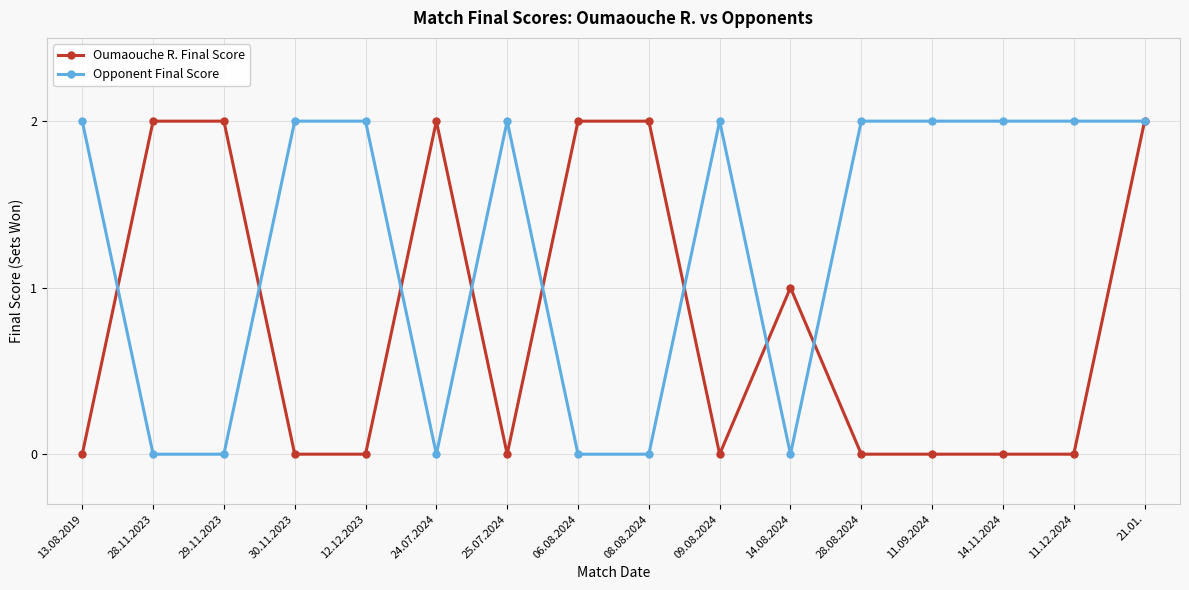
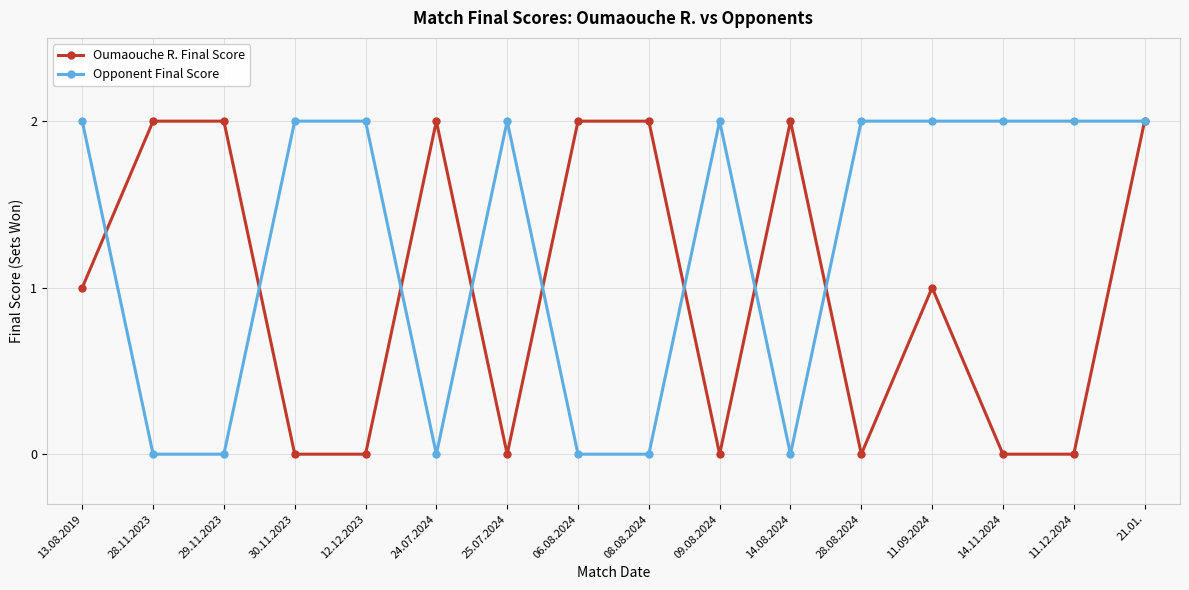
  {
    "Oumaouche R. Final Score": {
-     "13.08.2019": 0,
+     "13.08.2019": 1,
      "28.11.2023": 2,
      "29.11.2023": 2,
      "30.11.2023": 0,
      "12.12.2023": 0,
      "24.07.2024": 2,
      "25.07.2024": 0,
      "06.08.2024": 2,
      "08.08.2024": 2,
      "09.08.2024": 0,
-     "14.08.2024": 1,
+     "14.08.2024": 2,
      "28.08.2024": 0,
-     "11.09.2024": 0,
+     "11.09.2024": 1,
      "14.11.2024": 0,
      "11.12.2024": 0
    },
    "Opponent Final Score": {
      "13.08.2019": 2,
      "28.11.2023": 0,
      "29.11.2023": 0,
      "30.11.2023": 2,
      "12.12.2023": 2,
      "24.07.2024": 0,
      "25.07.2024": 2,
      "06.08.2024": 0,
      "08.08.2024": 0,
      "09.08.2024": 2,
      "14.08.2024": 0,
      "28.08.2024": 2,
      "11.09.2024": 2,
      "14.11.2024": 2,
      "11.12.2024": 2
    }
  }
